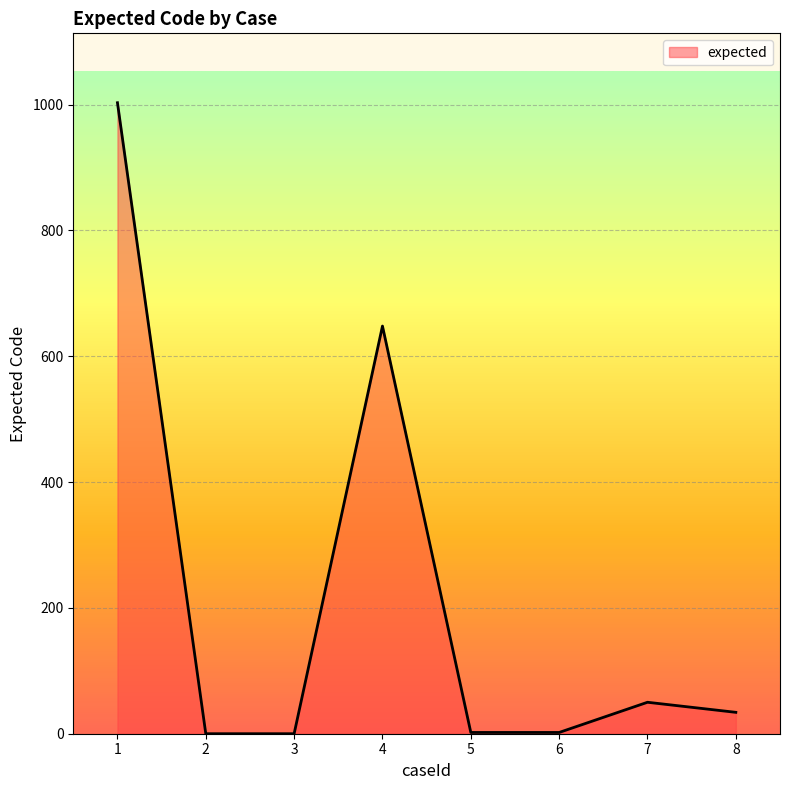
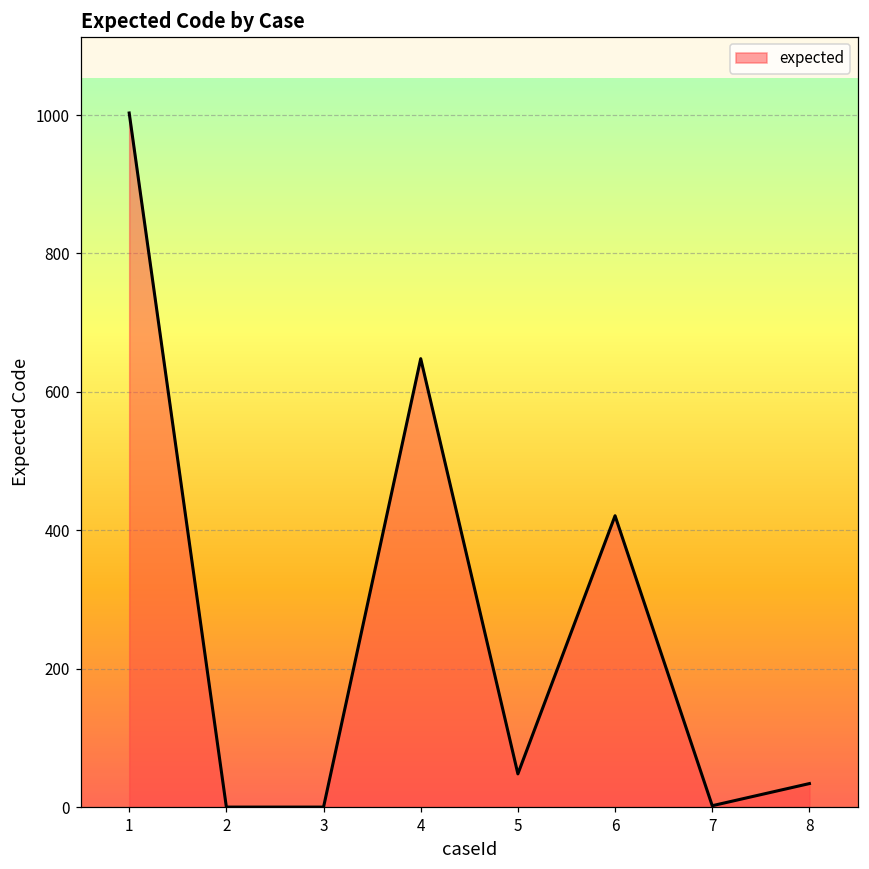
  {
    "1": 1000,
    "2": 0,
    "3": 0,
    "4": 650,
-   "5": 0,
-   "6": 0,
-   "7": 50,
+   "5": 50,
+   "6": 420,
+   "7": 0,
    "8": 30
  }
